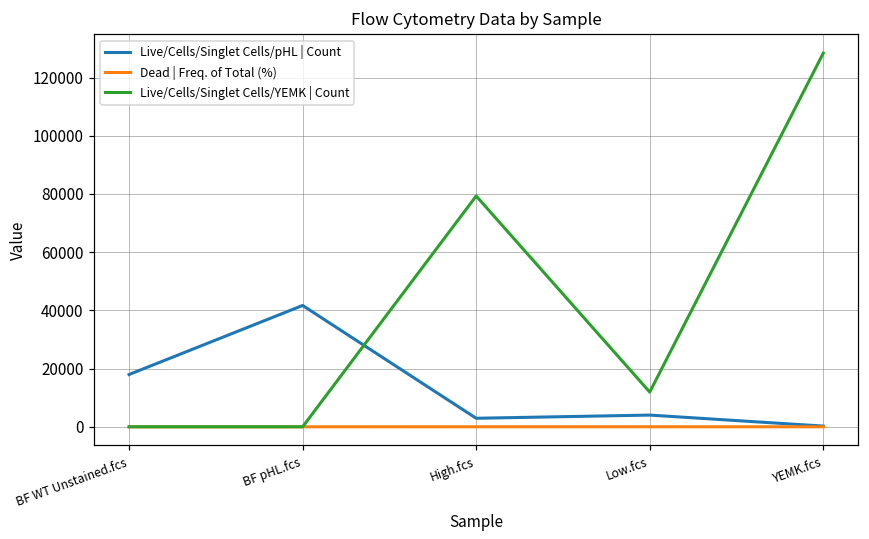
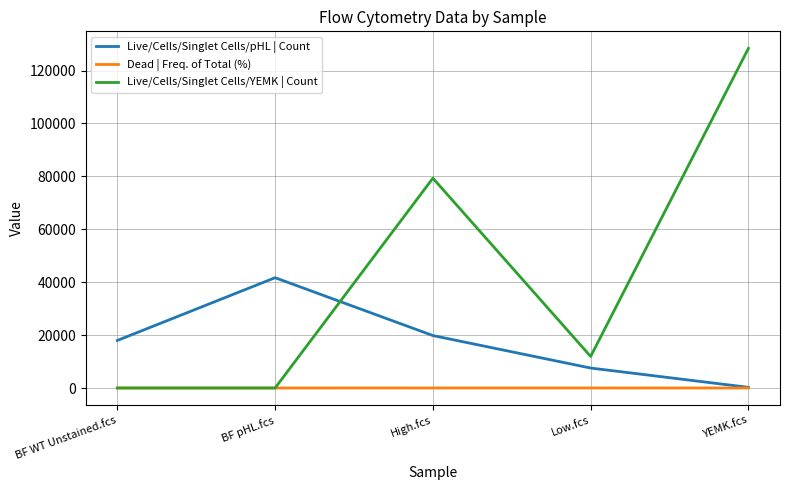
  {
    "Live/Cells/Singlet Cells/pHL | Count": {
      "BF WT Unstained.fcs": 18000,
      "BF pHL.fcs": 42000,
-     "High.fcs": 3000,
-     "Low.fcs": 4000
+     "High.fcs": 20000,
+     "Low.fcs": 8000
    },
    "Dead | Freq. of Total (%)": {
      "High.fcs": 0,
      "Low.fcs": 0
    },
    "Live/Cells/Singlet Cells/YEMK | Count": {
      "High.fcs": 79000,
      "Low.fcs": 12000,
      "YEMK.fcs": 128000
    }
  }
